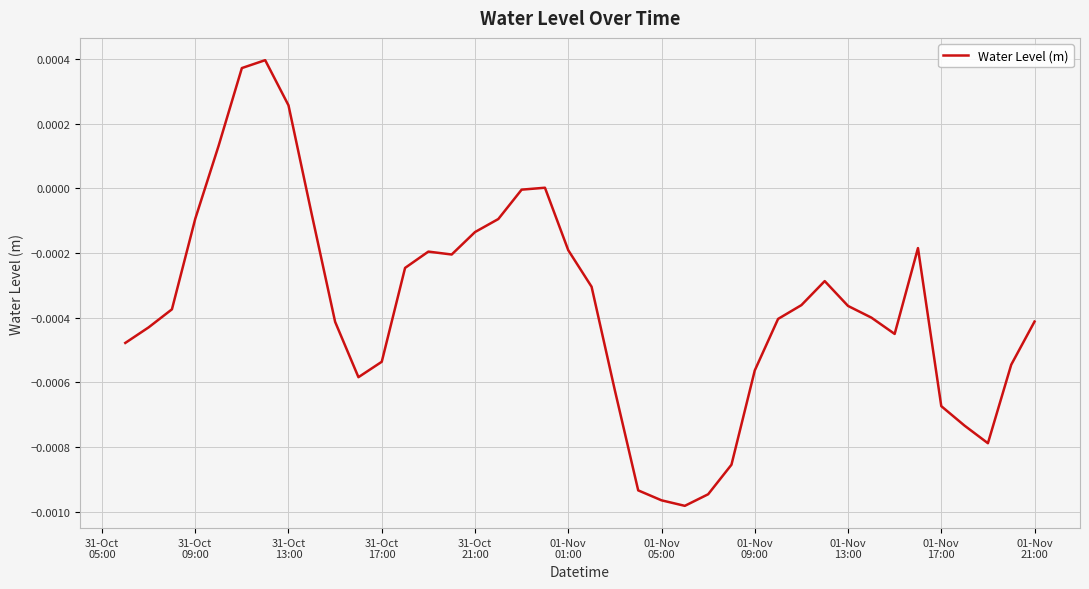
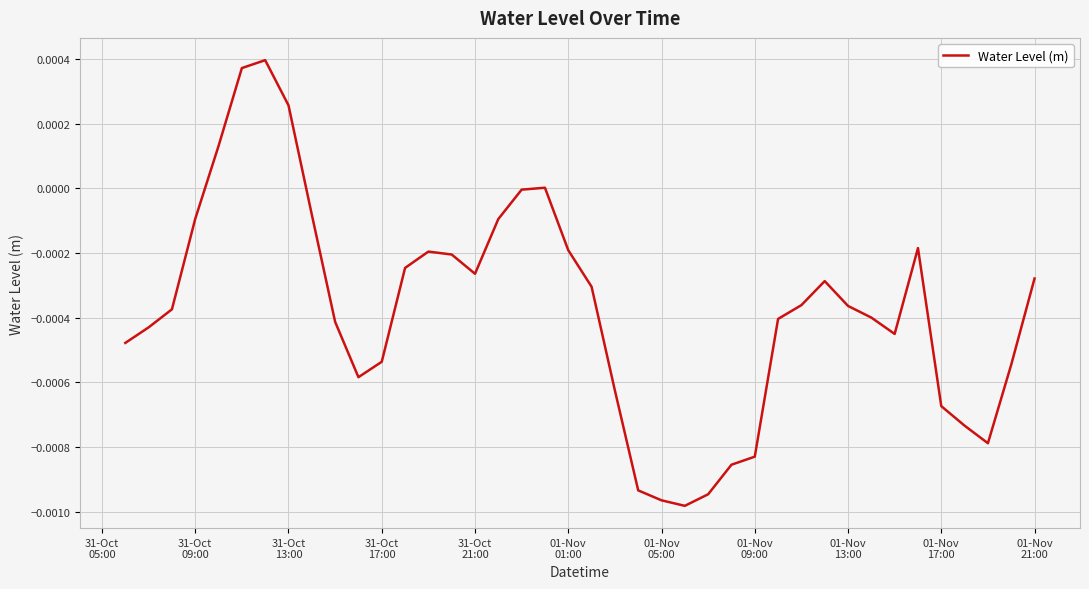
  {
    "31-Oct 09:00": -0.00009,
    "31-Oct 13:00": 0.00026,
    "31-Oct 17:00": -0.00054,
-   "31-Oct 21:00": -0.00014,
+   "31-Oct 21:00": -0.00026,
    "01-Nov 01:00": -0.00019,
    "01-Nov 05:00": -0.00096,
-   "01-Nov 09:00": -0.00056,
+   "01-Nov 09:00": -0.00083,
    "01-Nov 13:00": -0.00036,
    "01-Nov 17:00": -0.00067,
-   "01-Nov 21:00": -0.00041
+   "01-Nov 21:00": -0.00028
  }
